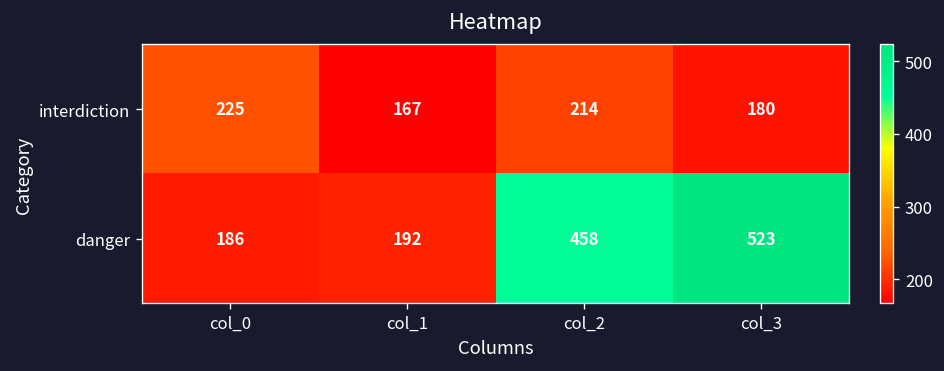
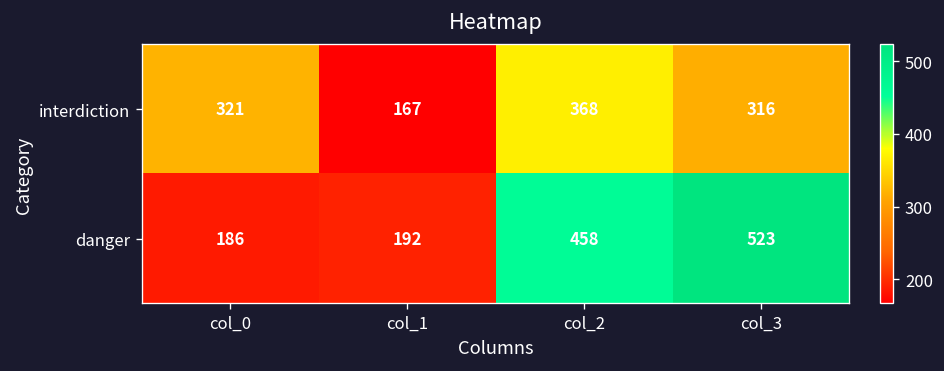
  {
    "interdiction": {
-     "col_0": 225,
+     "col_0": 321,
      "col_1": 167,
-     "col_2": 214,
-     "col_3": 180
+     "col_2": 368,
+     "col_3": 316
    },
    "danger": {
      "col_0": 186,
      "col_1": 192,
      "col_2": 458,
      "col_3": 523
    }
  }
